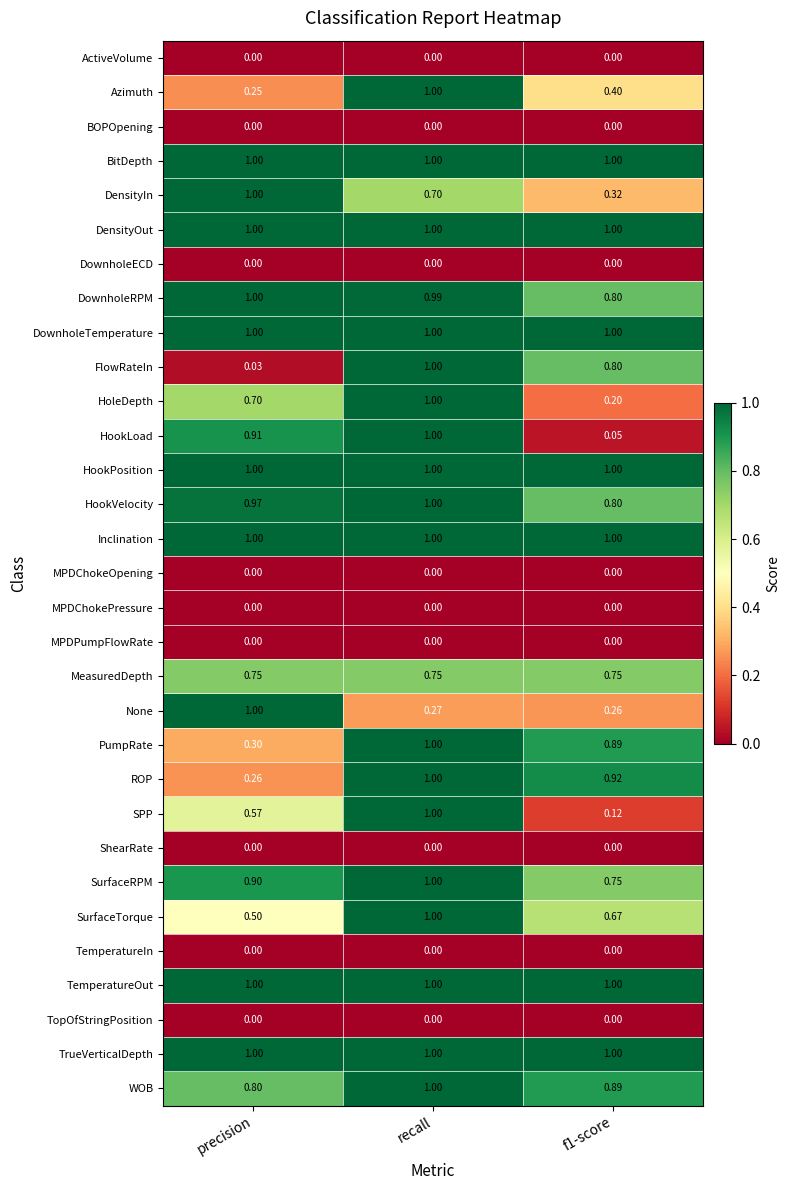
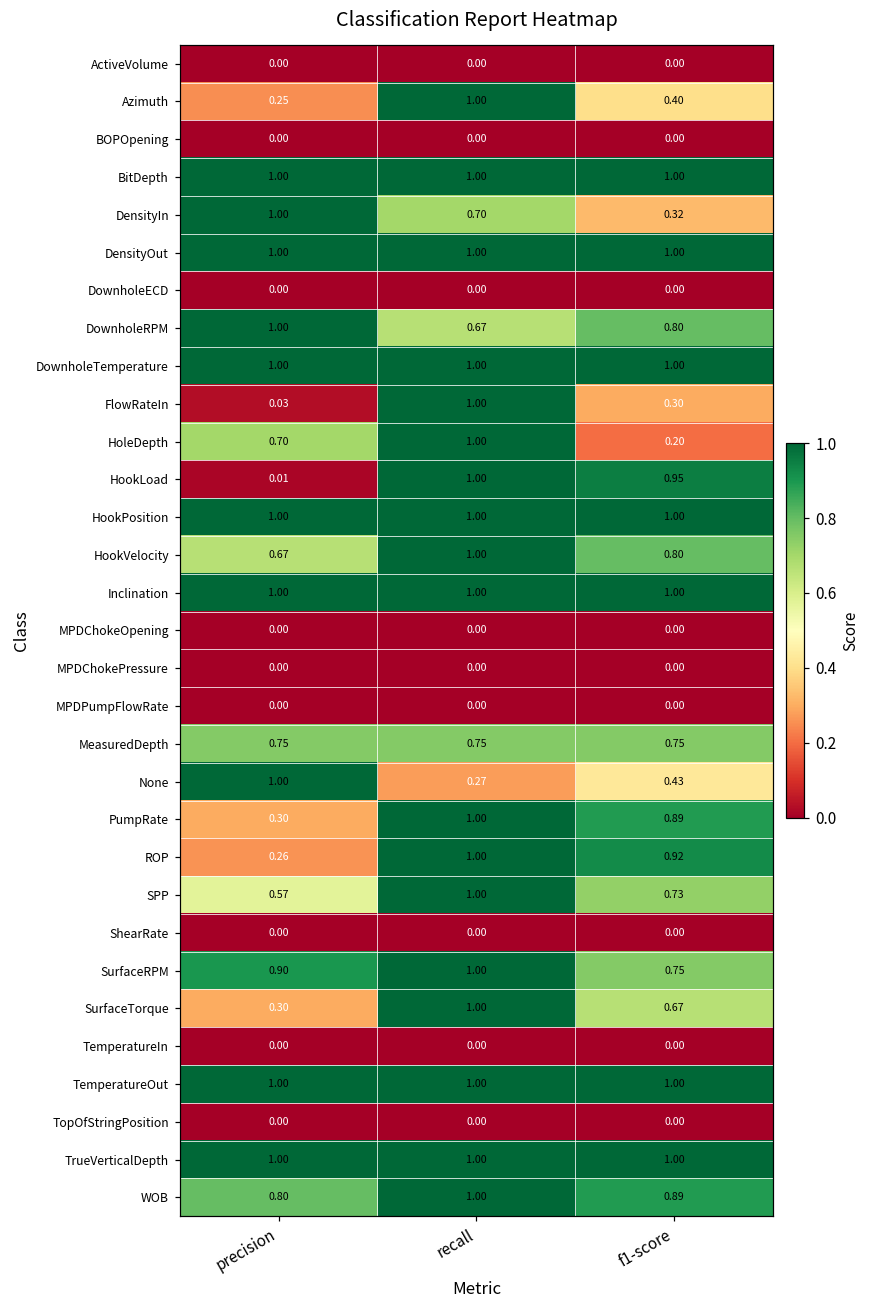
  {
    "ActiveVolume": {
      "precision": 0.00,
      "recall": 0.00,
      "f1-score": 0.00
    },
    "Azimuth": {
      "precision": 0.25,
      "recall": 1.00,
      "f1-score": 0.40
    },
    "BOPOpening": {
      "precision": 0.00,
      "recall": 0.00,
      "f1-score": 0.00
    },
    "BitDepth": {
      "precision": 1.00,
      "recall": 1.00,
      "f1-score": 1.00
    },
    "DensityIn": {
      "precision": 1.00,
      "recall": 0.70,
      "f1-score": 0.32
    },
    "DensityOut": {
      "precision": 1.00,
      "recall": 1.00,
      "f1-score": 1.00
    },
    "DownholeECD": {
      "precision": 0.00,
      "recall": 0.00,
      "f1-score": 0.00
    },
    "DownholeRPM": {
      "precision": 1.00,
-     "recall": 0.99,
+     "recall": 0.67,
      "f1-score": 0.80
    },
    "DownholeTemperature": {
      "precision": 1.00,
      "recall": 1.00,
      "f1-score": 1.00
    },
    "FlowRateIn": {
      "precision": 0.03,
      "recall": 1.00,
-     "f1-score": 0.80
+     "f1-score": 0.30
    },
    "HoleDepth": {
      "precision": 0.70,
      "recall": 1.00,
      "f1-score": 0.20
    },
    "HookLoad": {
-     "precision": 0.91,
+     "precision": 0.01,
      "recall": 1.00,
-     "f1-score": 0.05
+     "f1-score": 0.95
    },
    "HookPosition": {
      "precision": 1.00,
      "recall": 1.00,
      "f1-score": 1.00
    },
    "HookVelocity": {
-     "precision": 0.97,
+     "precision": 0.67,
      "recall": 1.00,
      "f1-score": 0.80
    },
    "Inclination": {
      "precision": 1.00,
      "recall": 1.00,
      "f1-score": 1.00
    },
    "MPDChokeOpening": {
      "precision": 0.00,
      "recall": 0.00,
      "f1-score": 0.00
    },
    "MPDChokePressure": {
      "precision": 0.00,
      "recall": 0.00,
      "f1-score": 0.00
    },
    "MPDPumpFlowRate": {
      "precision": 0.00,
      "recall": 0.00,
      "f1-score": 0.00
    },
    "MeasuredDepth": {
      "precision": 0.75,
      "recall": 0.75,
      "f1-score": 0.75
    },
    "None": {
      "precision": 1.00,
      "recall": 0.27,
-     "f1-score": 0.26
+     "f1-score": 0.43
    },
    "PumpRate": {
      "precision": 0.30,
      "recall": 1.00,
      "f1-score": 0.89
    },
    "ROP": {
      "precision": 0.26,
      "recall": 1.00,
      "f1-score": 0.92
    },
    "SPP": {
      "precision": 0.57,
      "recall": 1.00,
-     "f1-score": 0.12
+     "f1-score": 0.73
    },
    "ShearRate": {
      "precision": 0.00,
      "recall": 0.00,
      "f1-score": 0.00
    },
    "SurfaceRPM": {
      "precision": 0.90,
      "recall": 1.00,
      "f1-score": 0.75
    },
    "SurfaceTorque": {
-     "precision": 0.50,
+     "precision": 0.30,
      "recall": 1.00,
      "f1-score": 0.67
    },
    "TemperatureIn": {
      "precision": 0.00,
      "recall": 0.00,
      "f1-score": 0.00
    },
    "TemperatureOut": {
      "precision": 1.00,
      "recall": 1.00,
      "f1-score": 1.00
    },
    "TopOfStringPosition": {
      "precision": 0.00,
      "recall": 0.00,
      "f1-score": 0.00
    },
    "TrueVerticalDepth": {
      "precision": 1.00,
      "recall": 1.00,
      "f1-score": 1.00
    },
    "WOB": {
      "precision": 0.80,
      "recall": 1.00,
      "f1-score": 0.89
    }
  }
